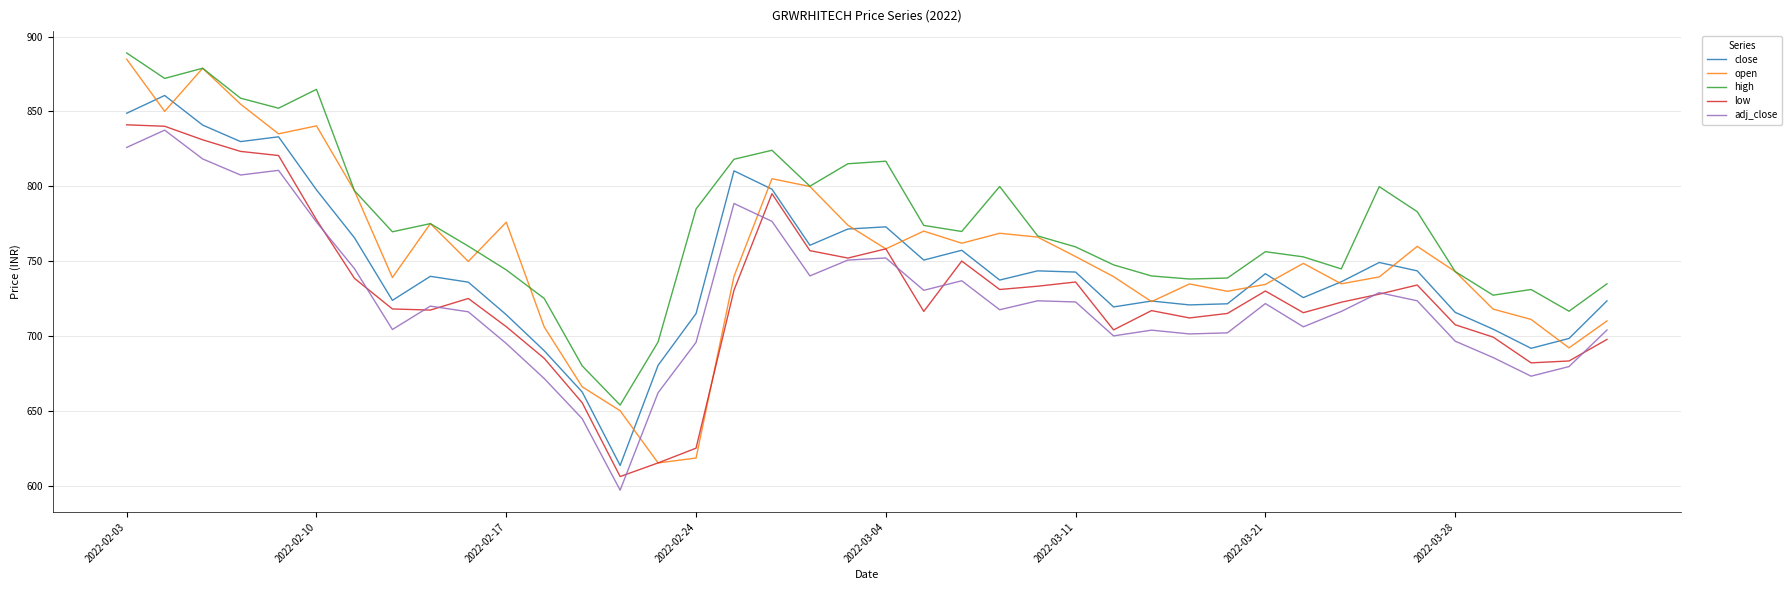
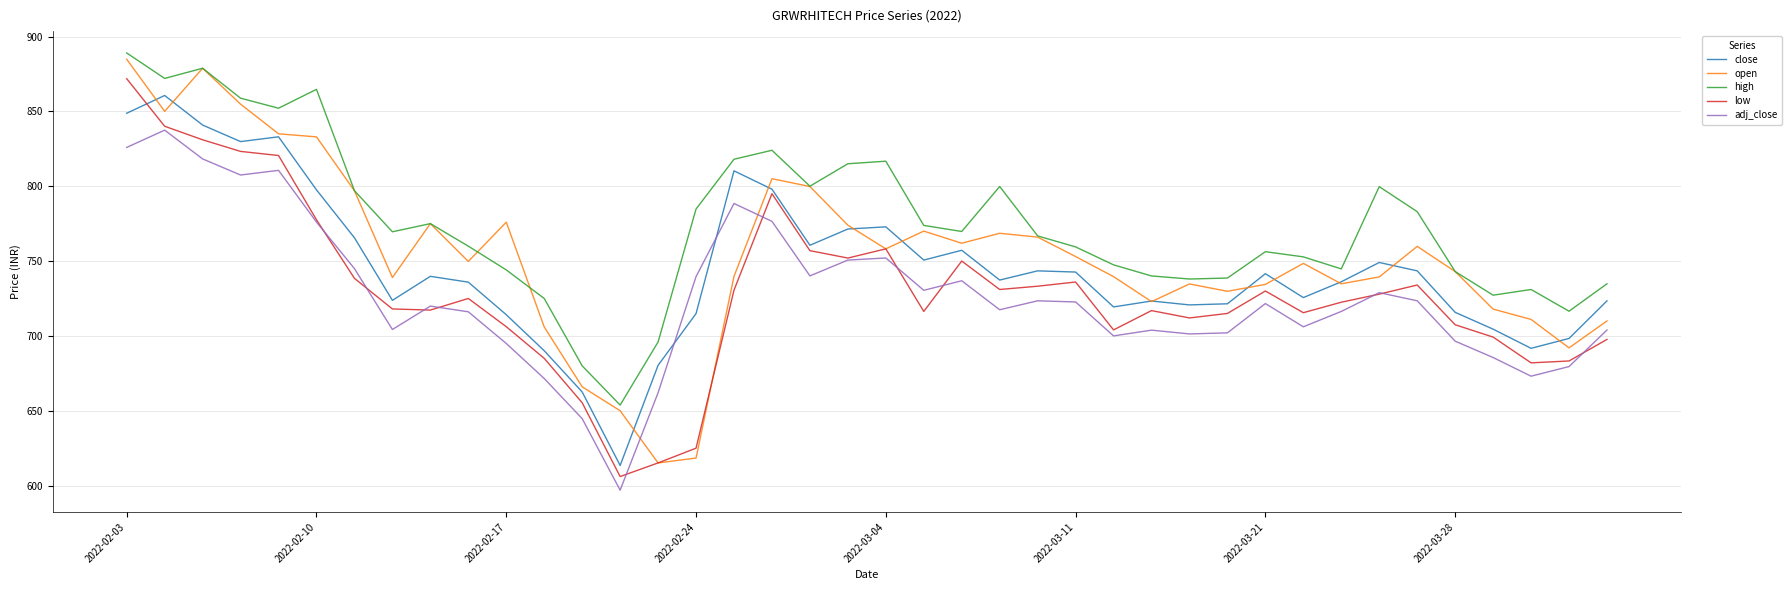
  {
    "close": {
      "2022-02-03": 849,
      "2022-02-10": 798,
      "2022-02-17": 714,
      "2022-02-24": 715,
      "2022-03-04": 773,
      "2022-03-11": 743,
      "2022-03-21": 742,
      "2022-03-28": 716
    },
    "open": {
      "2022-02-03": 885,
-     "2022-02-10": 840,
+     "2022-02-10": 833,
      "2022-02-17": 776,
      "2022-02-24": 618,
      "2022-03-11": 753,
      "2022-03-21": 734
    },
    "high": {
      "2022-02-03": 889,
      "2022-02-10": 865,
      "2022-02-17": 744,
      "2022-02-24": 785,
      "2022-03-04": 817,
      "2022-03-11": 759,
      "2022-03-21": 756
    },
    "low": {
-     "2022-02-03": 841,
+     "2022-02-03": 872,
      "2022-02-17": 706,
      "2022-02-24": 625,
      "2022-03-11": 736,
      "2022-03-21": 730,
      "2022-03-28": 707
    },
    "adj_close": {
      "2022-02-03": 826,
      "2022-02-17": 695,
-     "2022-02-24": 696,
+     "2022-02-24": 740,
      "2022-03-04": 752,
      "2022-03-11": 723,
      "2022-03-21": 722,
      "2022-03-28": 696
    }
  }
